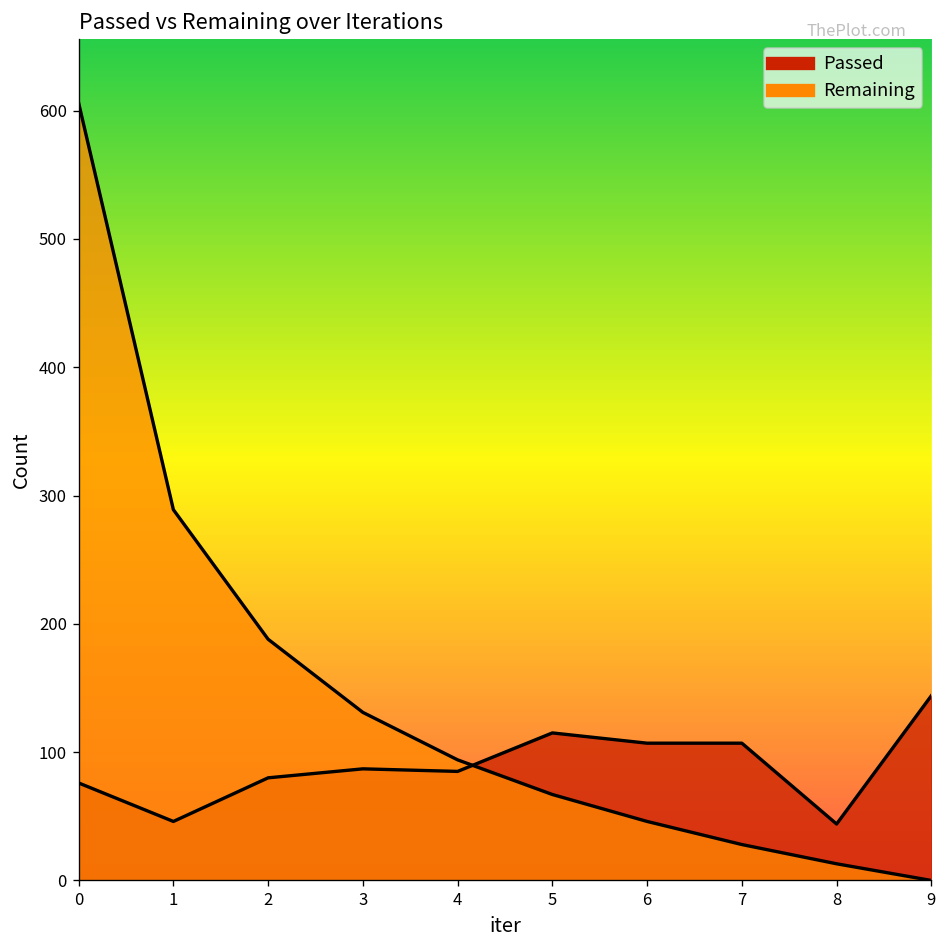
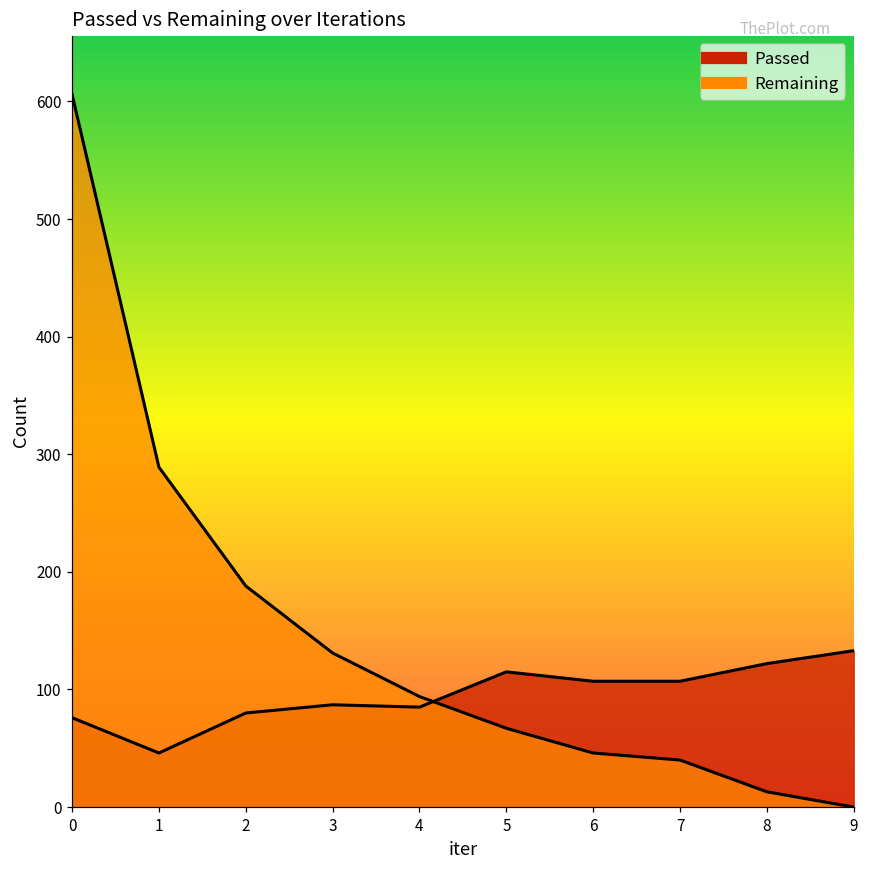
  {
    "Passed": {
      "0": 76,
      "1": 46,
      "2": 80,
      "3": 87,
      "4": 85,
      "5": 115,
      "6": 107,
      "7": 107,
-     "8": 44,
-     "9": 144
+     "8": 122,
+     "9": 133
    },
    "Remaining": {
      "0": 606,
      "1": 289,
      "2": 188,
      "3": 131,
      "4": 94,
      "5": 67,
      "6": 46,
-     "7": 28,
+     "7": 40,
      "8": 13,
      "9": 0
    }
  }
